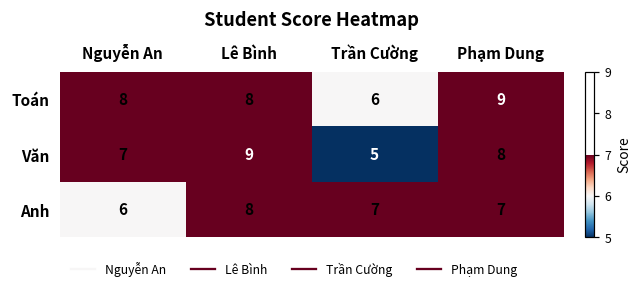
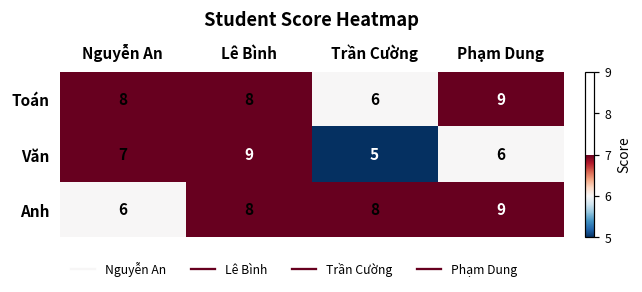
  {
    "Toán": {
      "Nguyễn An": 8,
      "Lê Bình": 8,
      "Trần Cường": 6,
      "Phạm Dung": 9
    },
    "Văn": {
      "Nguyễn An": 7,
      "Lê Bình": 9,
      "Trần Cường": 5,
-     "Phạm Dung": 8
+     "Phạm Dung": 6
    },
    "Anh": {
      "Nguyễn An": 6,
      "Lê Bình": 8,
-     "Trần Cường": 7,
-     "Phạm Dung": 7
+     "Trần Cường": 8,
+     "Phạm Dung": 9
    }
  }
